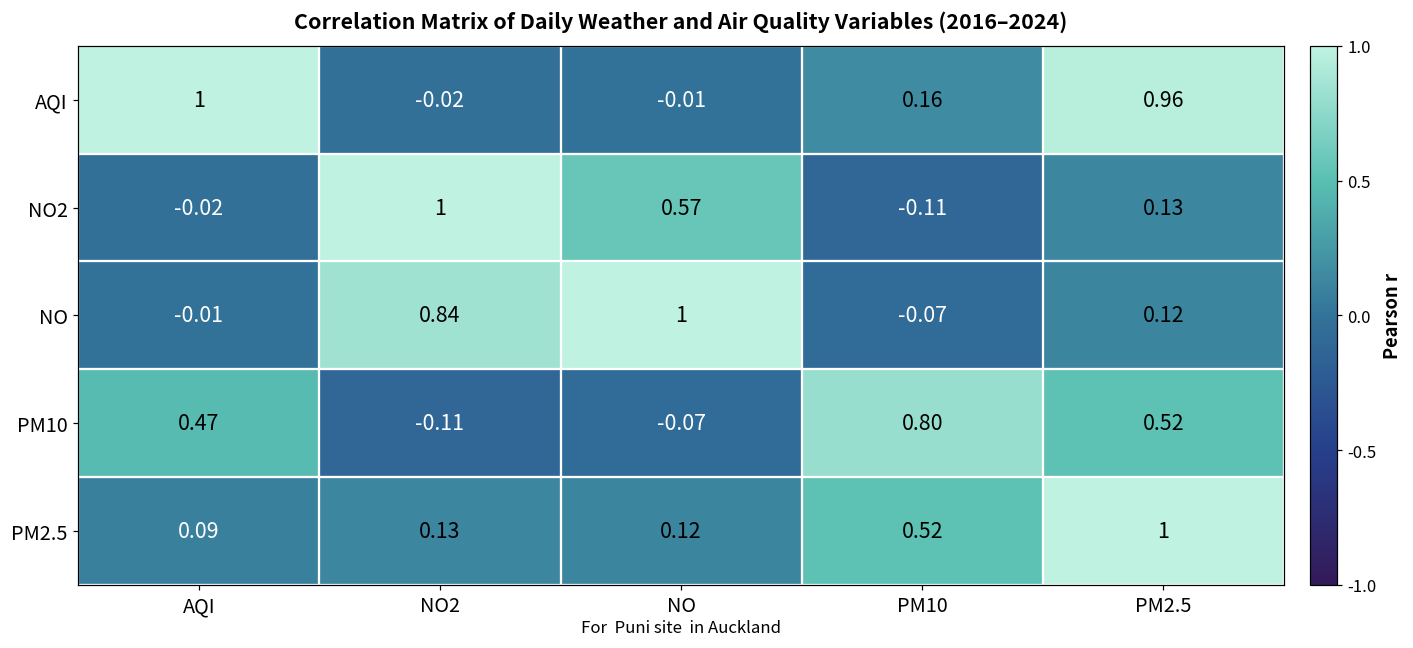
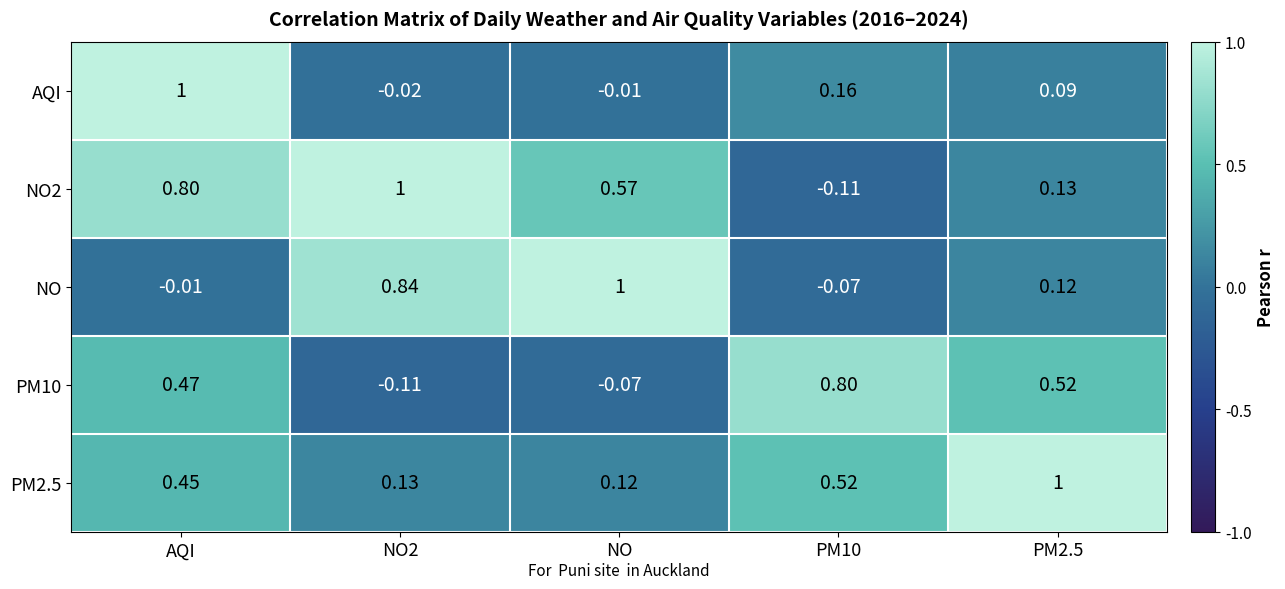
  {
    "AQI": {
      "AQI": 1,
      "NO2": -0.02,
      "NO": -0.01,
      "PM10": 0.16,
-     "PM2.5": 0.96
+     "PM2.5": 0.09
    },
    "NO2": {
-     "AQI": -0.02,
+     "AQI": 0.80,
      "NO2": 1,
      "NO": 0.57,
      "PM10": -0.11,
      "PM2.5": 0.13
    },
    "NO": {
      "AQI": -0.01,
      "NO2": 0.84,
      "NO": 1,
      "PM10": -0.07,
      "PM2.5": 0.12
    },
    "PM10": {
      "AQI": 0.47,
      "NO2": -0.11,
      "NO": -0.07,
      "PM10": 0.80,
      "PM2.5": 0.52
    },
    "PM2.5": {
-     "AQI": 0.09,
+     "AQI": 0.45,
      "NO2": 0.13,
      "NO": 0.12,
      "PM10": 0.52,
      "PM2.5": 1
    }
  }
